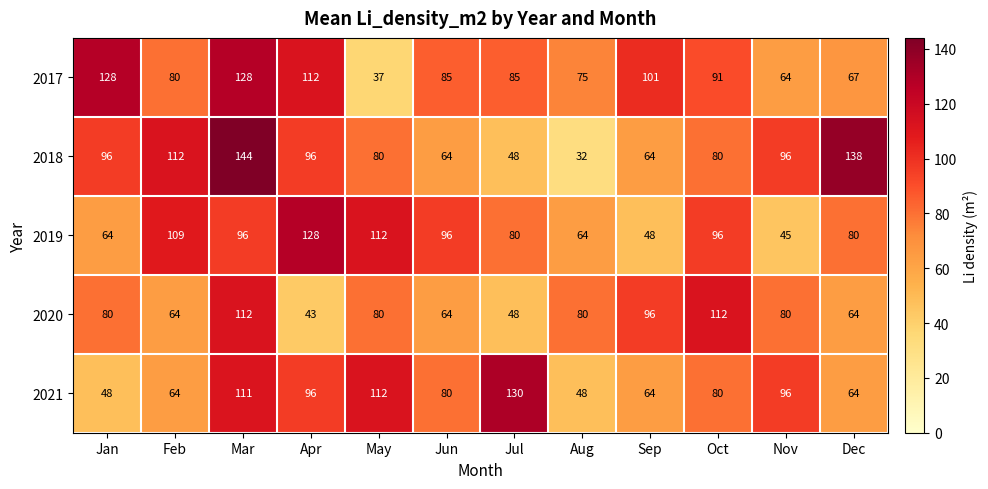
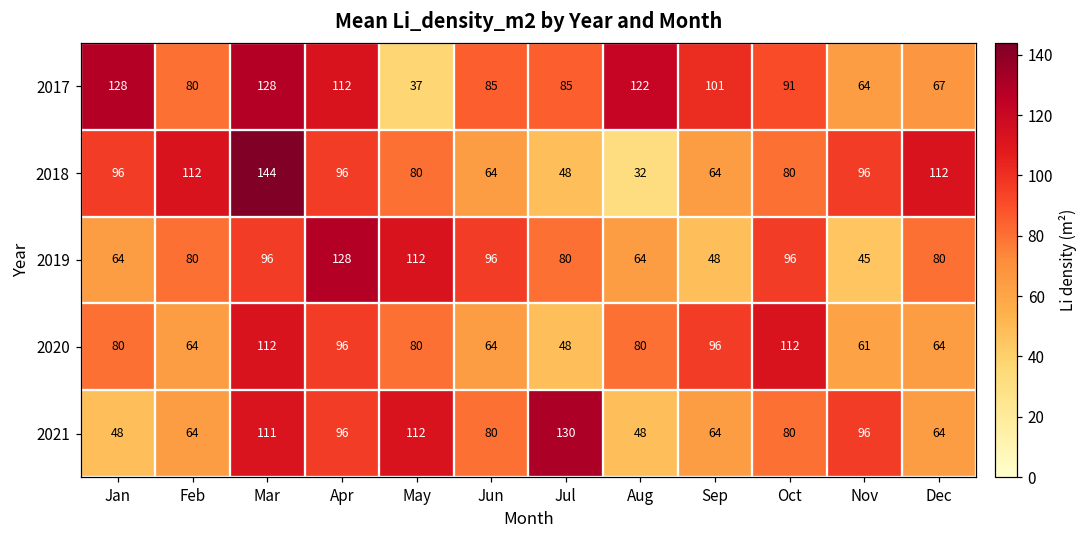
  {
    "2017": {
      "Jan": 128,
      "Feb": 80,
      "Mar": 128,
      "Apr": 112,
      "May": 37,
      "Jun": 85,
      "Jul": 85,
-     "Aug": 75,
+     "Aug": 122,
      "Sep": 101,
      "Oct": 91,
      "Nov": 64,
      "Dec": 67
    },
    "2018": {
      "Jan": 96,
      "Feb": 112,
      "Mar": 144,
      "Apr": 96,
      "May": 80,
      "Jun": 64,
      "Jul": 48,
      "Aug": 32,
      "Sep": 64,
      "Oct": 80,
      "Nov": 96,
-     "Dec": 138
+     "Dec": 112
    },
    "2019": {
      "Jan": 64,
-     "Feb": 109,
+     "Feb": 80,
      "Mar": 96,
      "Apr": 128,
      "May": 112,
      "Jun": 96,
      "Jul": 80,
      "Aug": 64,
      "Sep": 48,
      "Oct": 96,
      "Nov": 45,
      "Dec": 80
    },
    "2020": {
      "Jan": 80,
      "Feb": 64,
      "Mar": 112,
-     "Apr": 43,
+     "Apr": 96,
      "May": 80,
      "Jun": 64,
      "Jul": 48,
      "Aug": 80,
      "Sep": 96,
      "Oct": 112,
-     "Nov": 80,
+     "Nov": 61,
      "Dec": 64
    },
    "2021": {
      "Jan": 48,
      "Feb": 64,
      "Mar": 111,
      "Apr": 96,
      "May": 112,
      "Jun": 80,
      "Jul": 130,
      "Aug": 48,
      "Sep": 64,
      "Oct": 80,
      "Nov": 96,
      "Dec": 64
    }
  }
